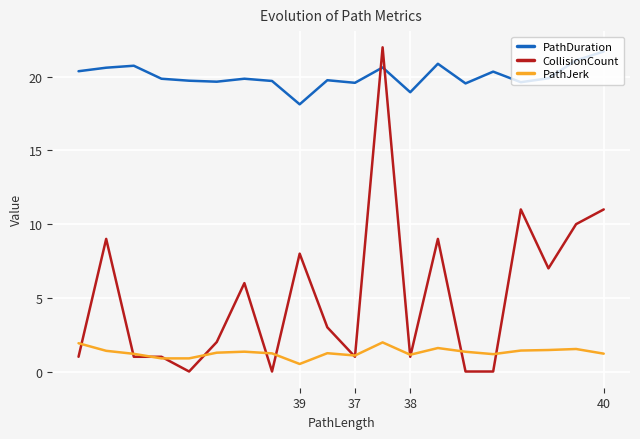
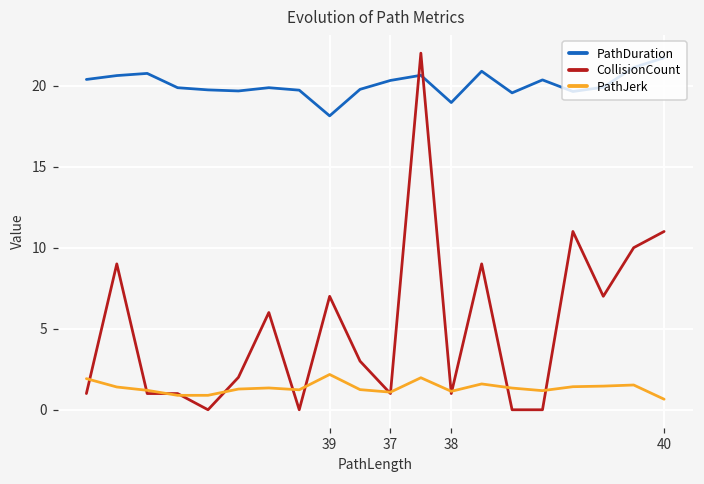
  {
    "PathDuration": {
      "39": 18.1,
-     "37": 19.6,
+     "37": 20.3,
      "38": 19.0
    },
    "CollisionCount": {
-     "39": 8,
+     "39": 7,
      "40": 11
    },
    "PathJerk": {
-     "39": 0.5,
-     "40": 1.2
+     "39": 2.2,
+     "40": 0.7
    }
  }
